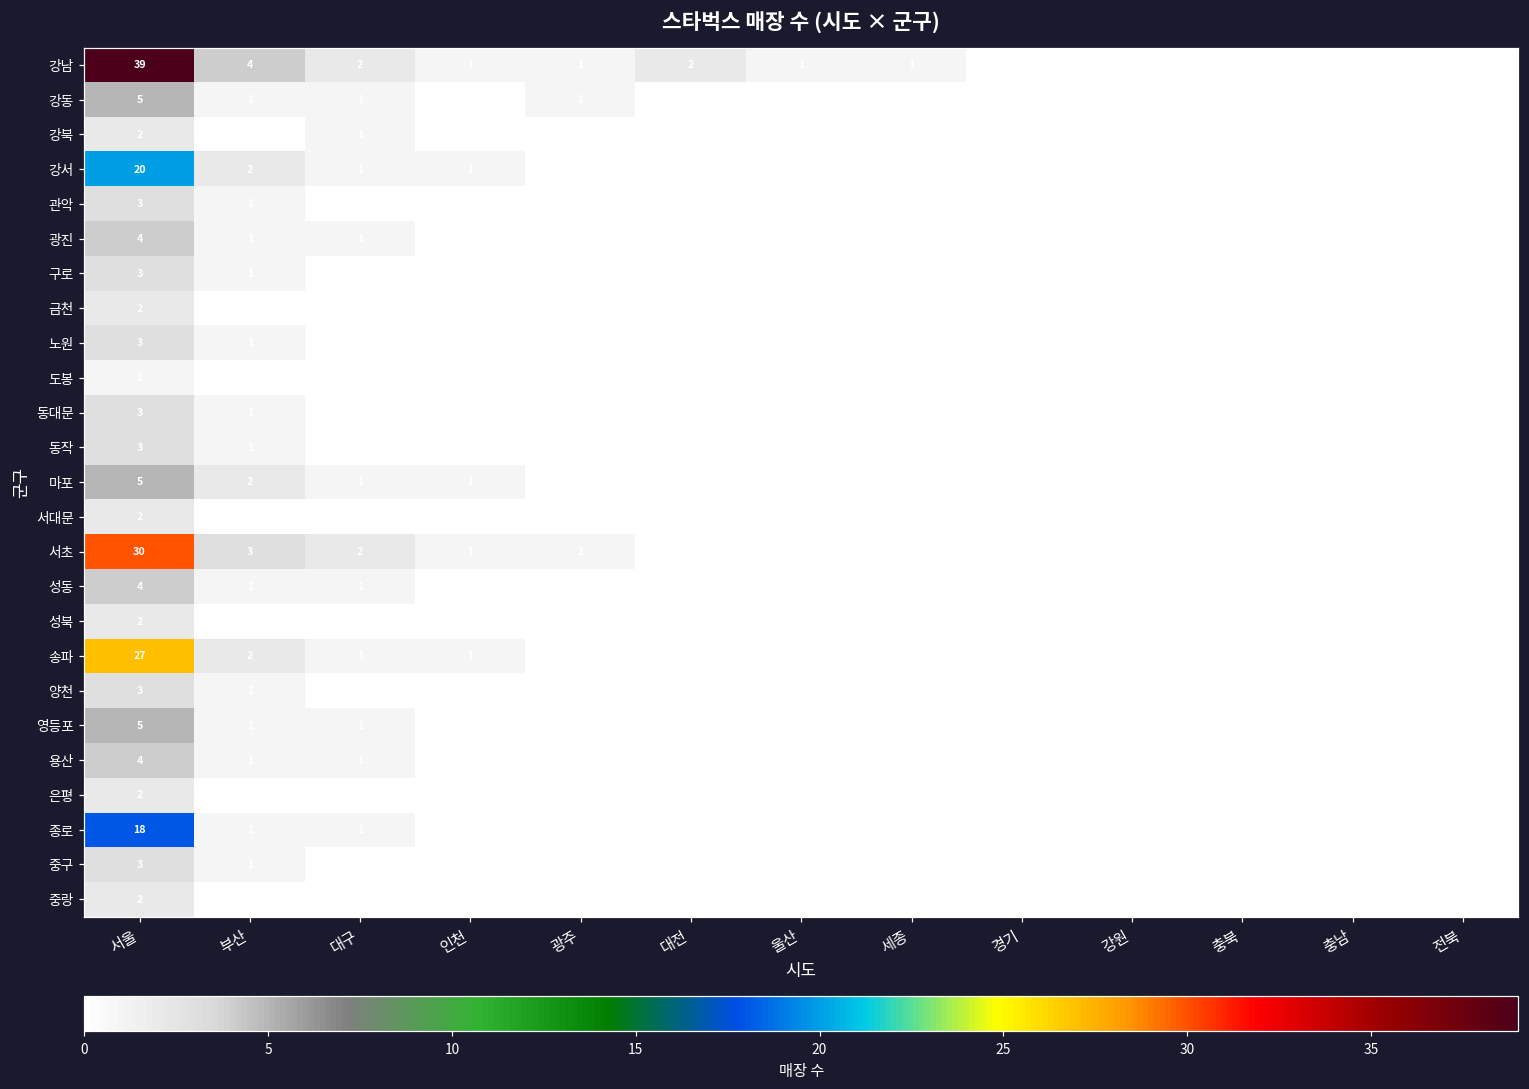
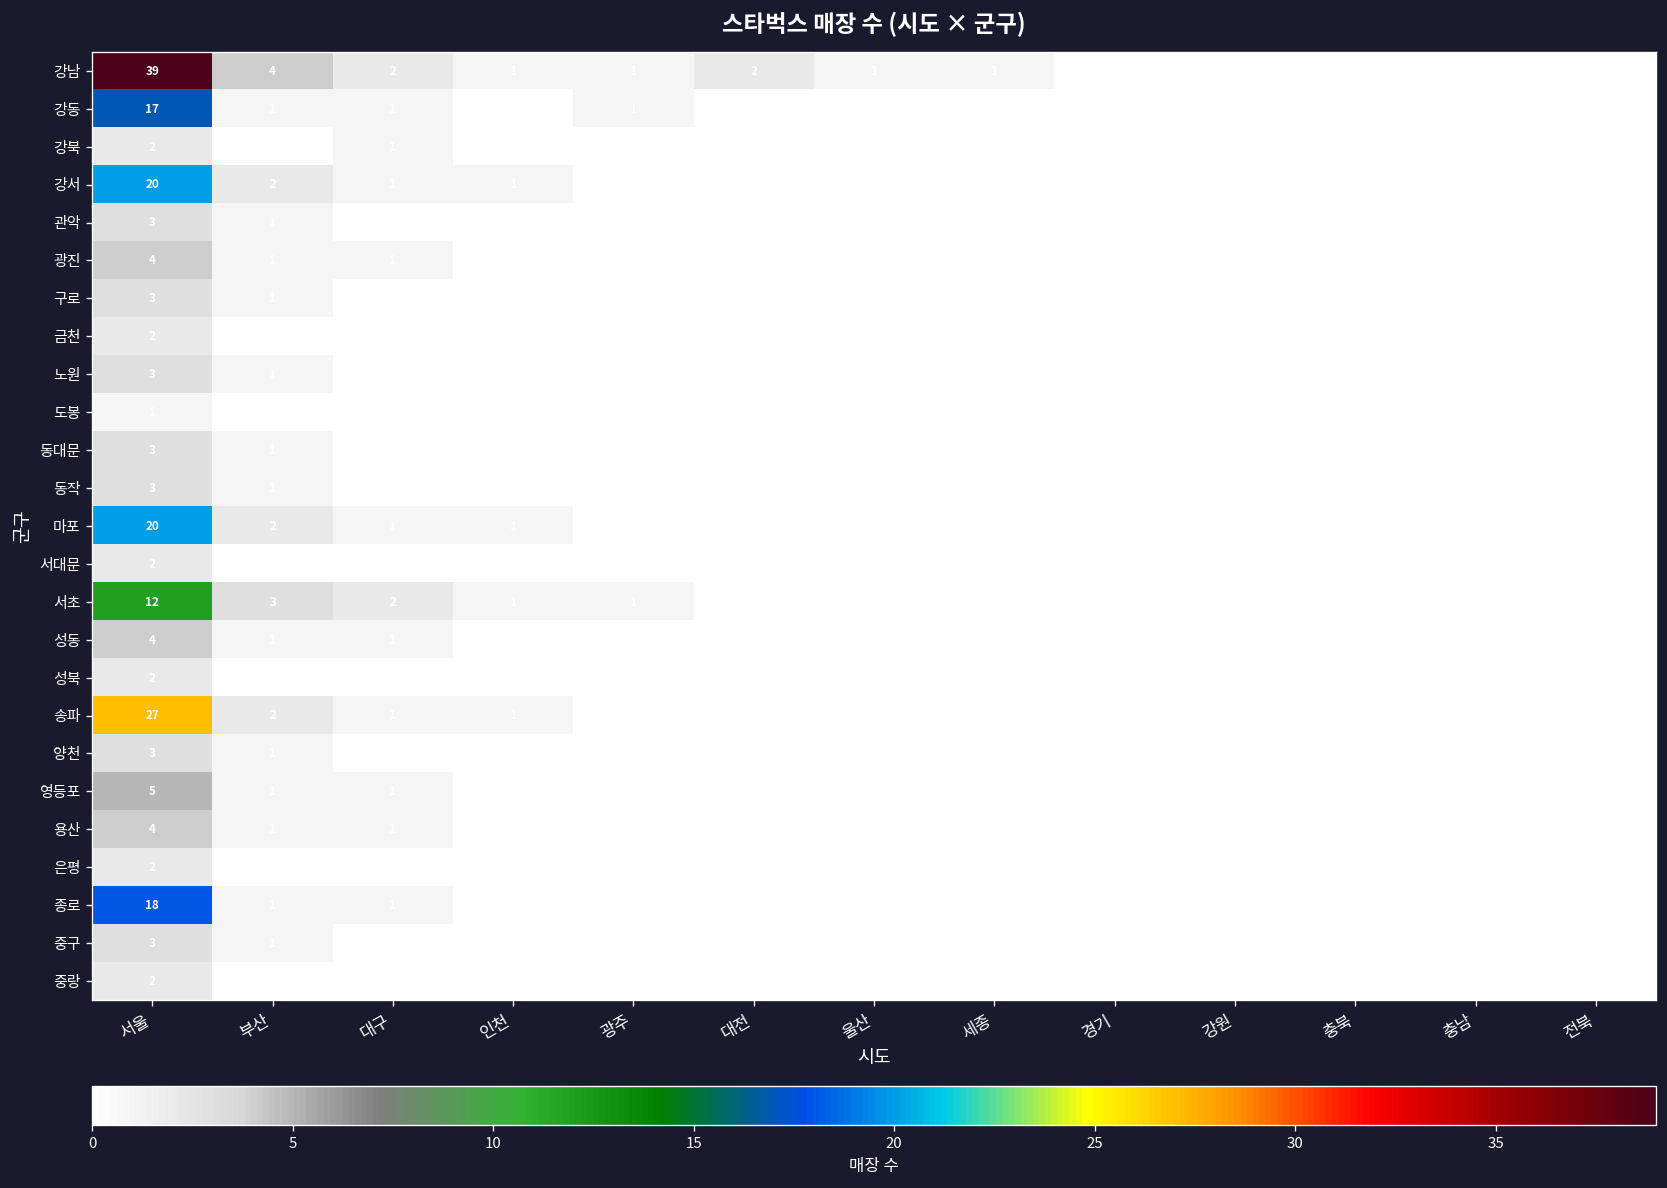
  {
    "강남": {
      "서울": 39,
      "부산": 4
    },
    "강동": {
-     "서울": 5
+     "서울": 17
    },
    "강서": {
      "서울": 20
    },
    "광진": {
      "서울": 4
    },
    "마포": {
-     "서울": 5
+     "서울": 20
    },
    "서초": {
-     "서울": 30
+     "서울": 12
    },
    "성동": {
      "서울": 4
    },
    "송파": {
      "서울": 27
    },
    "영등포": {
      "서울": 5
    },
    "용산": {
      "서울": 4
    },
    "종로": {
      "서울": 18
    }
  }
